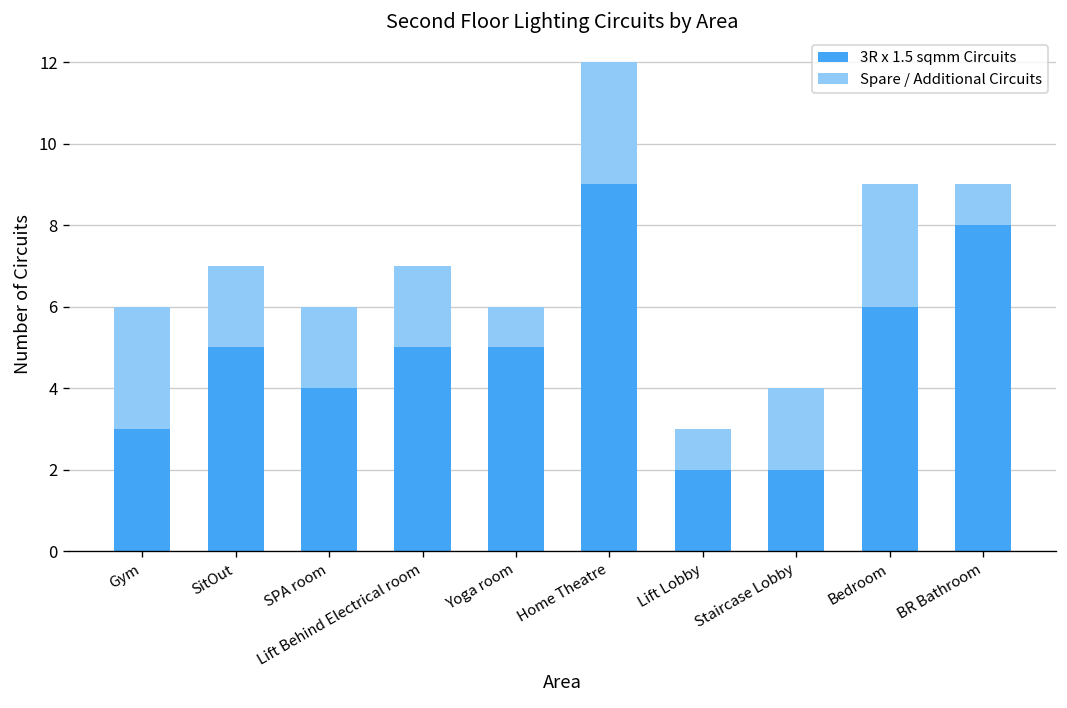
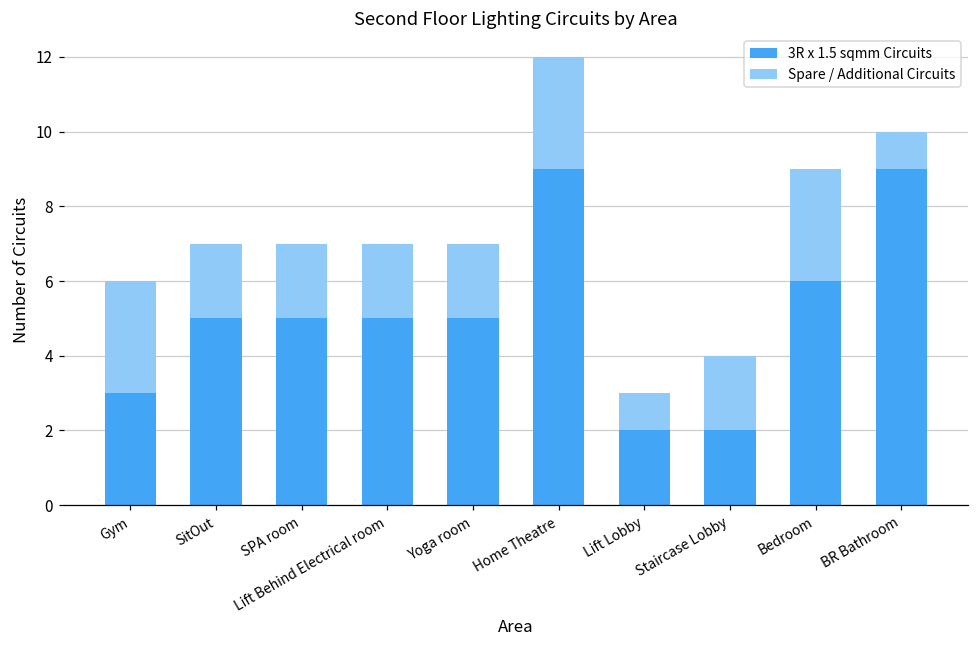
  {
    "3R x 1.5 sqmm Circuits": {
      "Gym": 3,
      "SitOut": 5,
-     "SPA room": 4,
+     "SPA room": 5,
      "Lift Behind Electrical room": 5,
      "Yoga room": 5,
      "Home Theatre": 9,
      "Lift Lobby": 2,
      "Staircase Lobby": 2,
      "Bedroom": 6,
-     "BR Bathroom": 8
+     "BR Bathroom": 9
    },
    "Spare / Additional Circuits": {
      "Gym": 3,
      "SitOut": 2,
      "SPA room": 2,
      "Lift Behind Electrical room": 2,
-     "Yoga room": 1,
+     "Yoga room": 2,
      "Home Theatre": 3,
      "Lift Lobby": 1,
      "Staircase Lobby": 2,
      "Bedroom": 3,
      "BR Bathroom": 1
    }
  }
